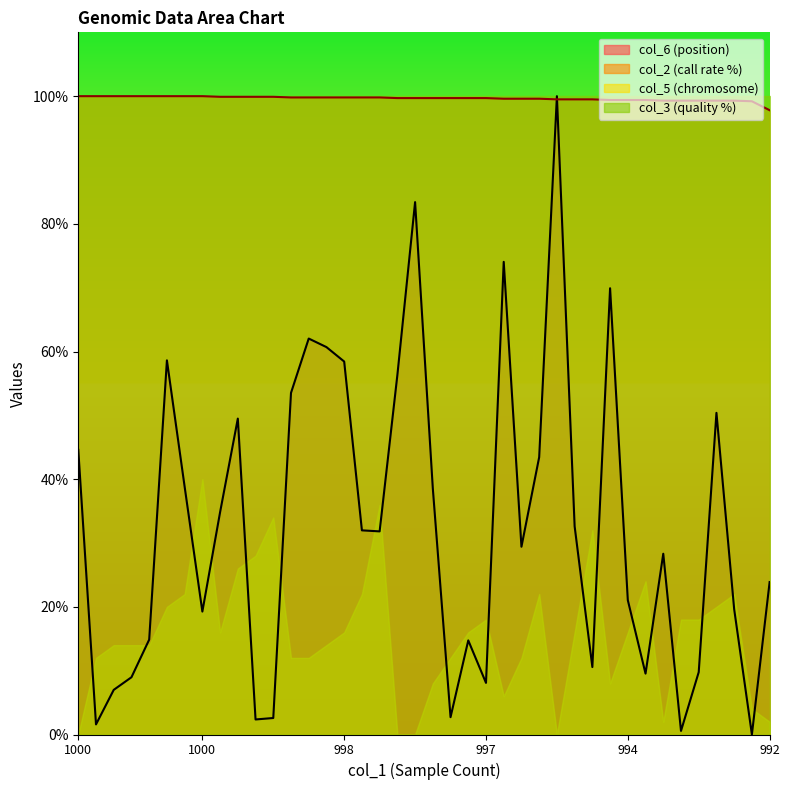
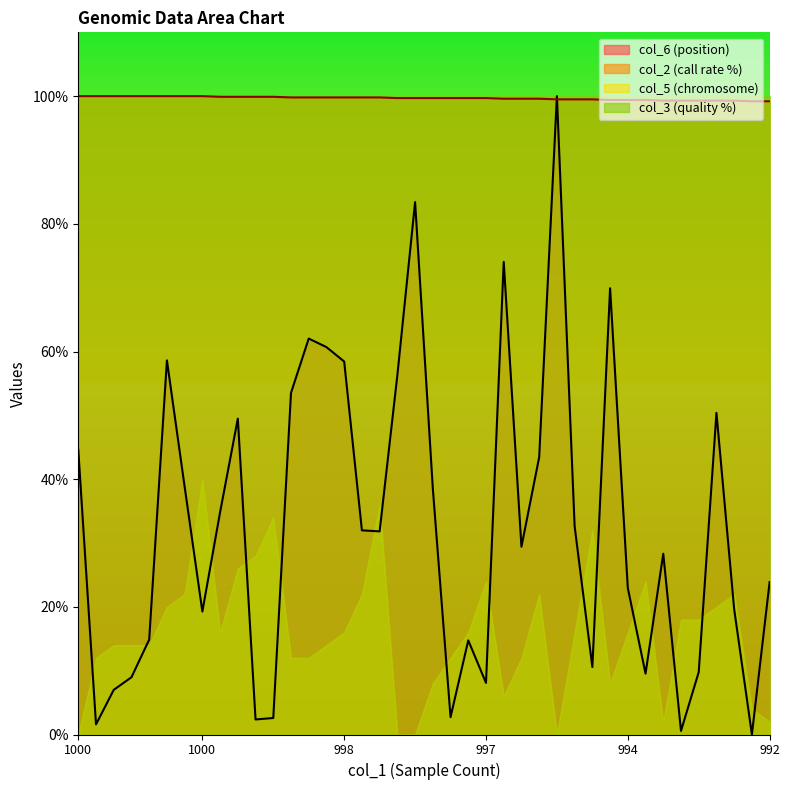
  {
    "col_6 (position)": {
      "998": "58%",
      "997": "8%",
-     "994": "21%",
+     "994": "23%",
      "992": "24%"
    },
    "col_2 (call rate %)": {
-     "992": "98%"
+     "992": "99%"
    },
    "col_5 (chromosome)": {
      "998": "16%",
-     "997": "18%",
+     "997": "24%",
      "994": "16%",
      "992": "2%"
    },
    "col_3 (quality %)": {
      "992": "100%"
    }
  }
